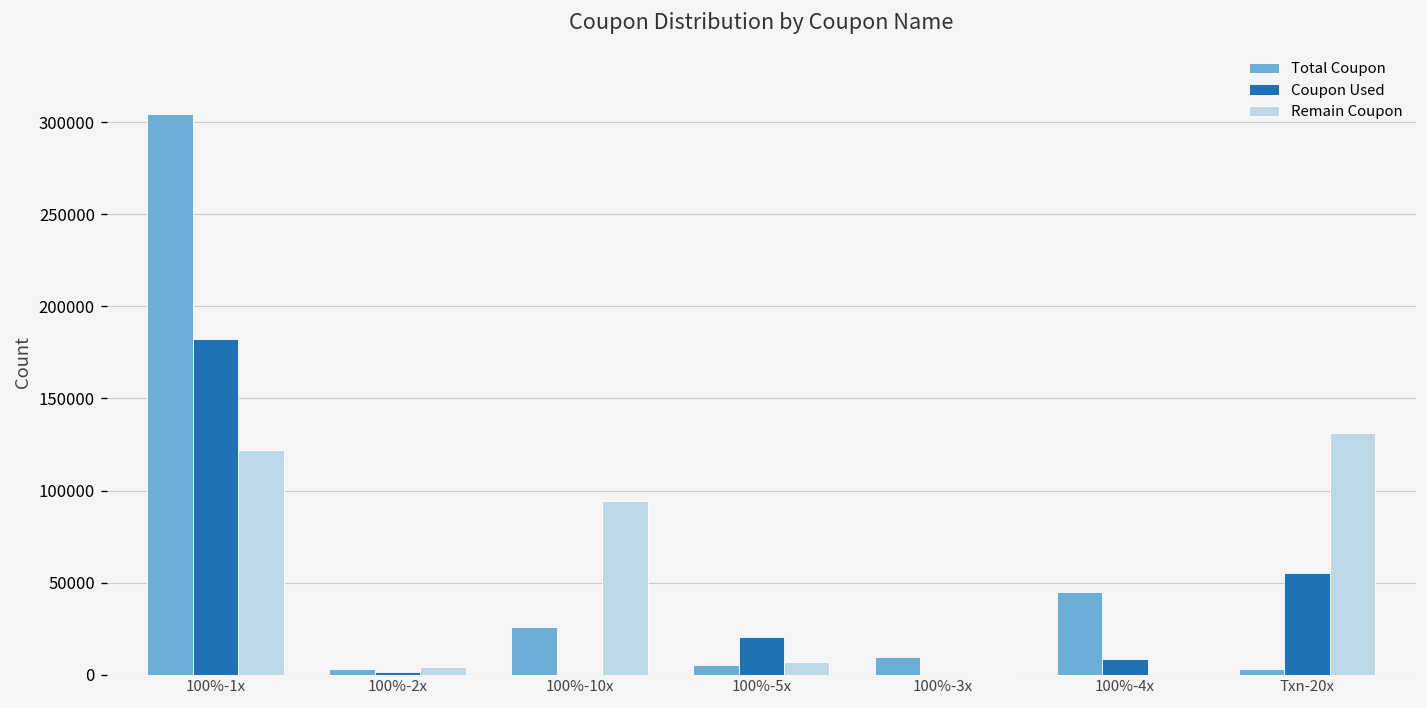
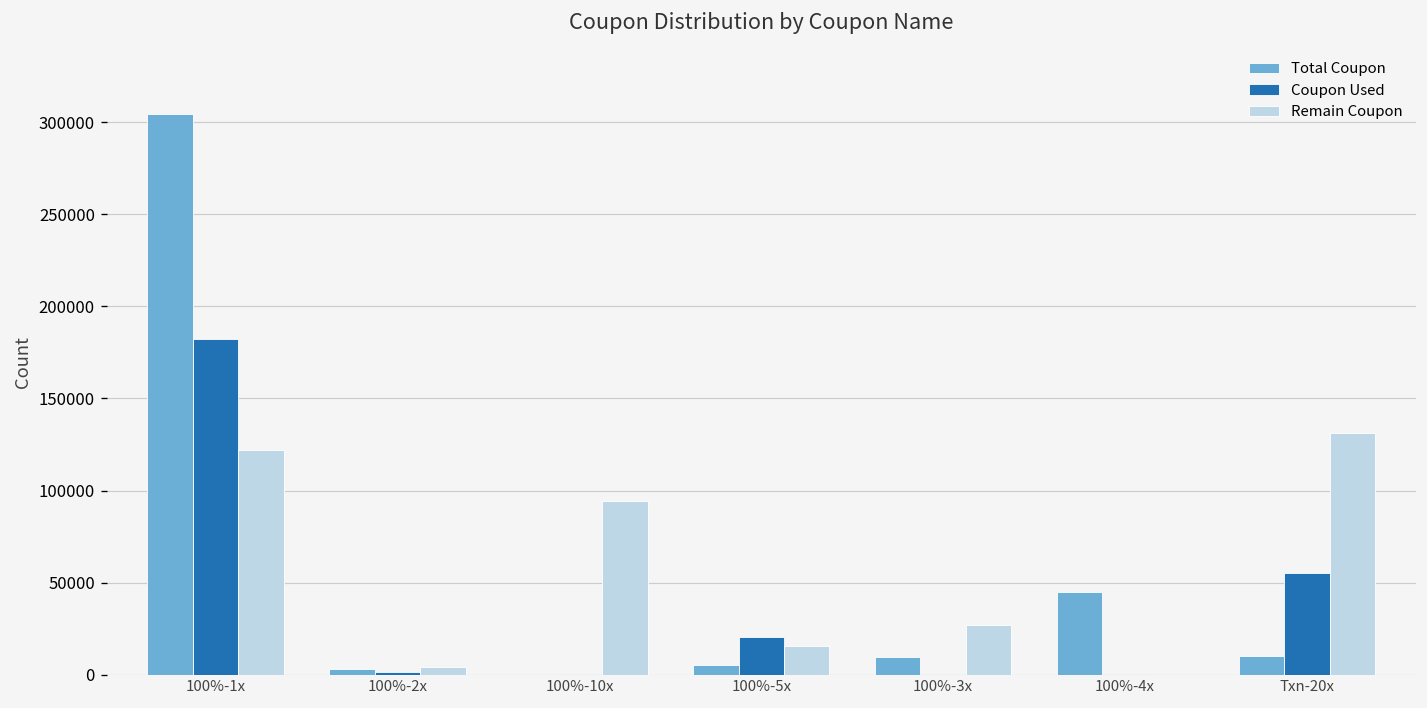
  {
    "Total Coupon": {
      "100%-1x": 305000,
      "100%-2x": 3000,
-     "100%-10x": 26000,
+     "100%-10x": 0,
      "100%-5x": 5000,
      "100%-3x": 9000,
      "100%-4x": 45000,
-     "Txn-20x": 3000
+     "Txn-20x": 10000
    },
    "Coupon Used": {
      "100%-1x": 183000,
      "100%-5x": 20000,
-     "100%-4x": 8000,
+     "100%-4x": 0,
      "Txn-20x": 55000
    },
    "Remain Coupon": {
      "100%-1x": 122000,
      "100%-2x": 4000,
      "100%-10x": 94000,
-     "100%-5x": 7000,
-     "100%-3x": 0,
+     "100%-5x": 16000,
+     "100%-3x": 27000,
      "Txn-20x": 131000
    }
  }
